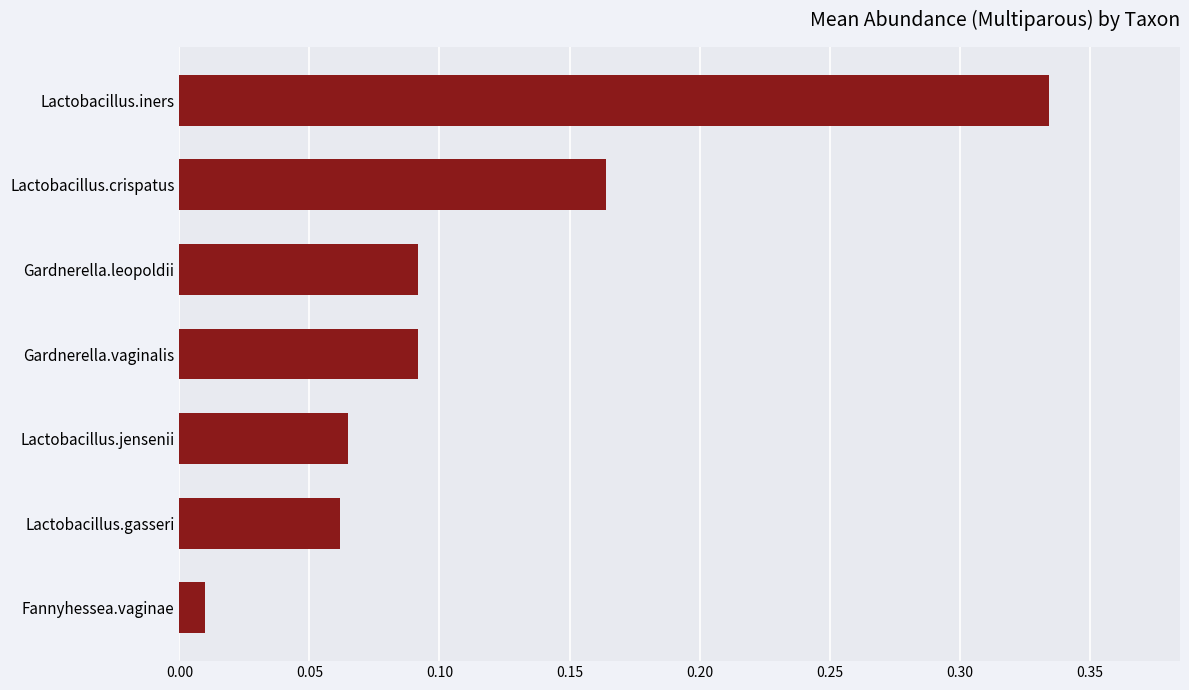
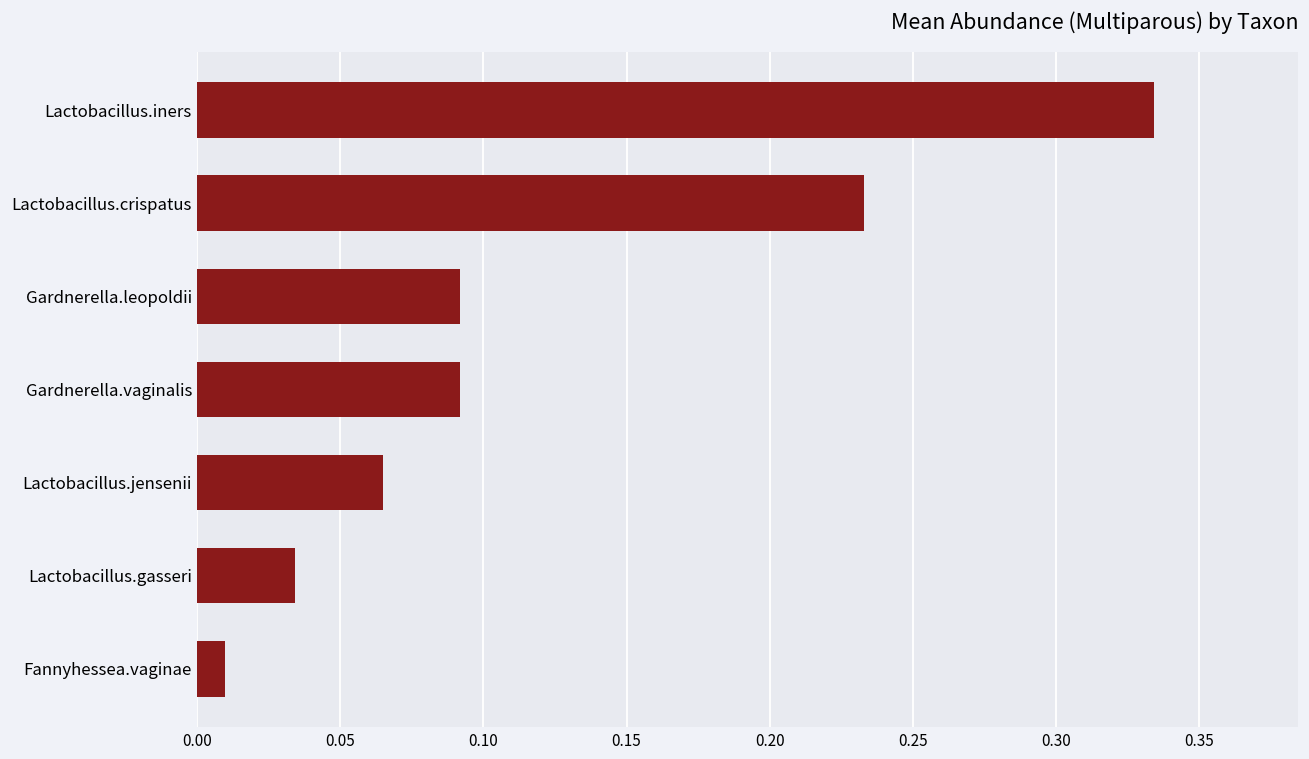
  {
    "Lactobacillus.iners": 0.334,
-   "Lactobacillus.crispatus": 0.164,
+   "Lactobacillus.crispatus": 0.233,
    "Gardnerella.leopoldii": 0.092,
    "Gardnerella.vaginalis": 0.092,
    "Lactobacillus.jensenii": 0.065,
-   "Lactobacillus.gasseri": 0.062,
+   "Lactobacillus.gasseri": 0.034,
    "Fannyhessea.vaginae": 0.010
  }
